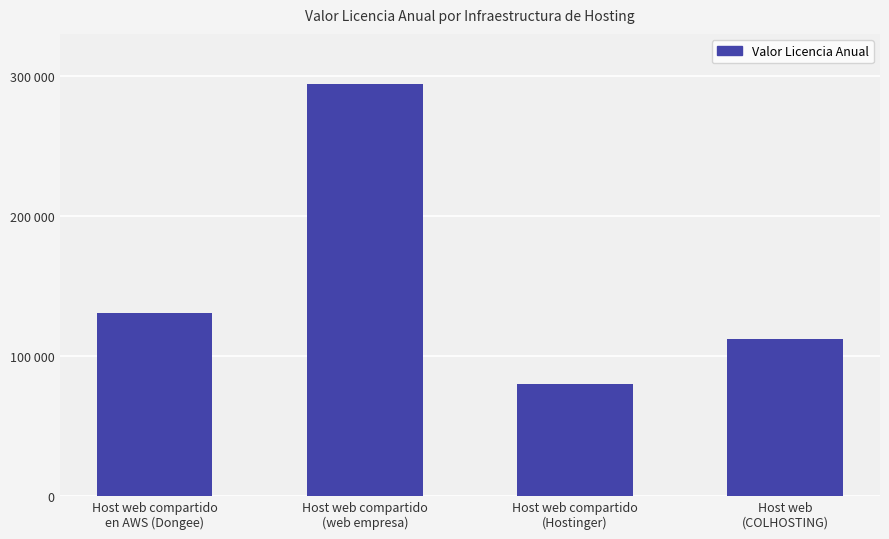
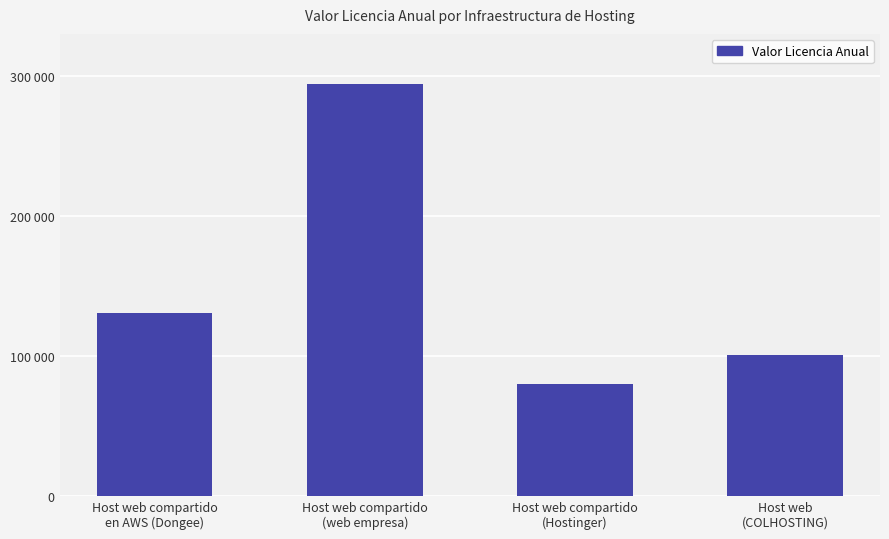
  {
    "Host web compartido en AWS (Dongee)": 130000,
    "Host web compartido (web empresa)": 294000,
    "Host web compartido (Hostinger)": 80000,
-   "Host web (COLHOSTING)": 112000
+   "Host web (COLHOSTING)": 101000
  }
